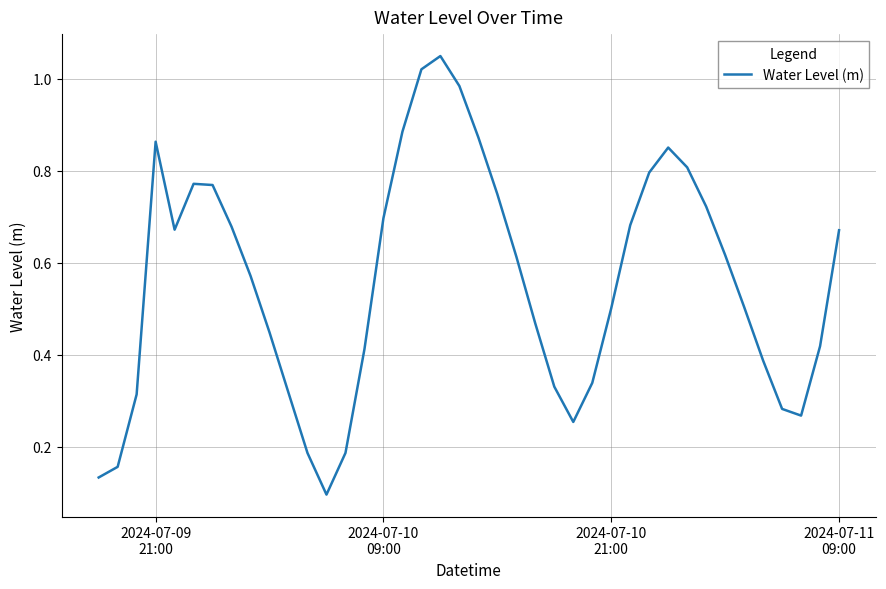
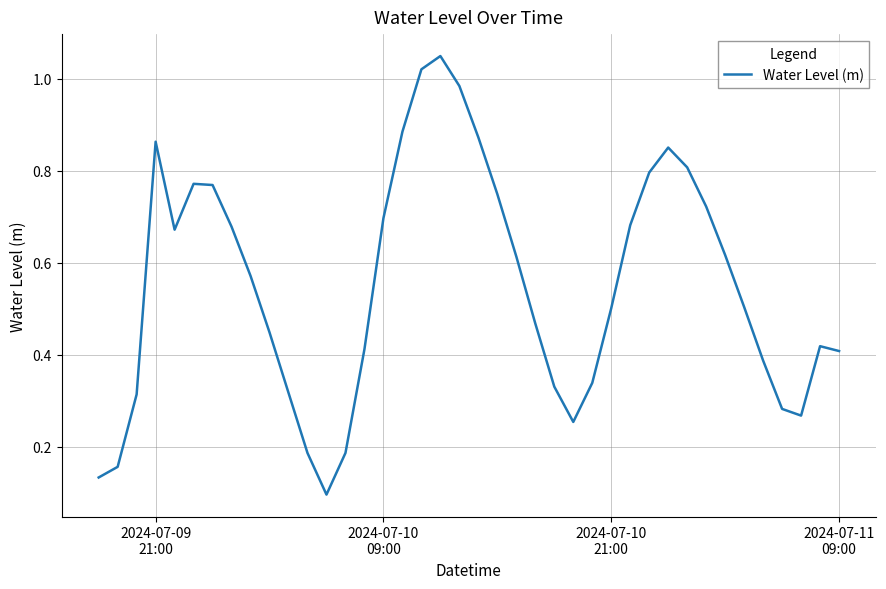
  {
    "2024-07-09 21:00": 0.86,
    "2024-07-10 09:00": 0.70,
    "2024-07-10 21:00": 0.50,
-   "2024-07-11 09:00": 0.67
+   "2024-07-11 09:00": 0.41
  }
